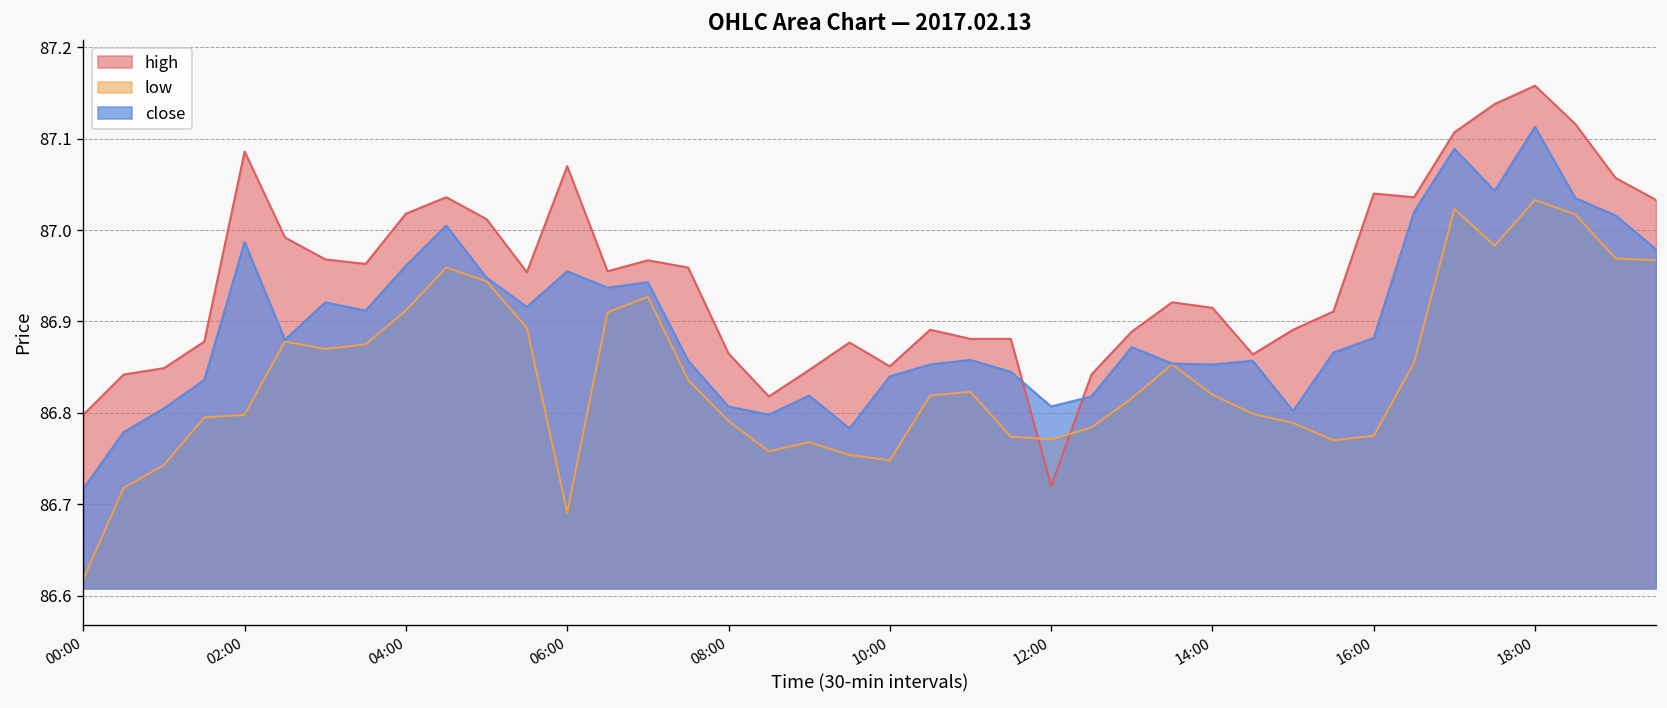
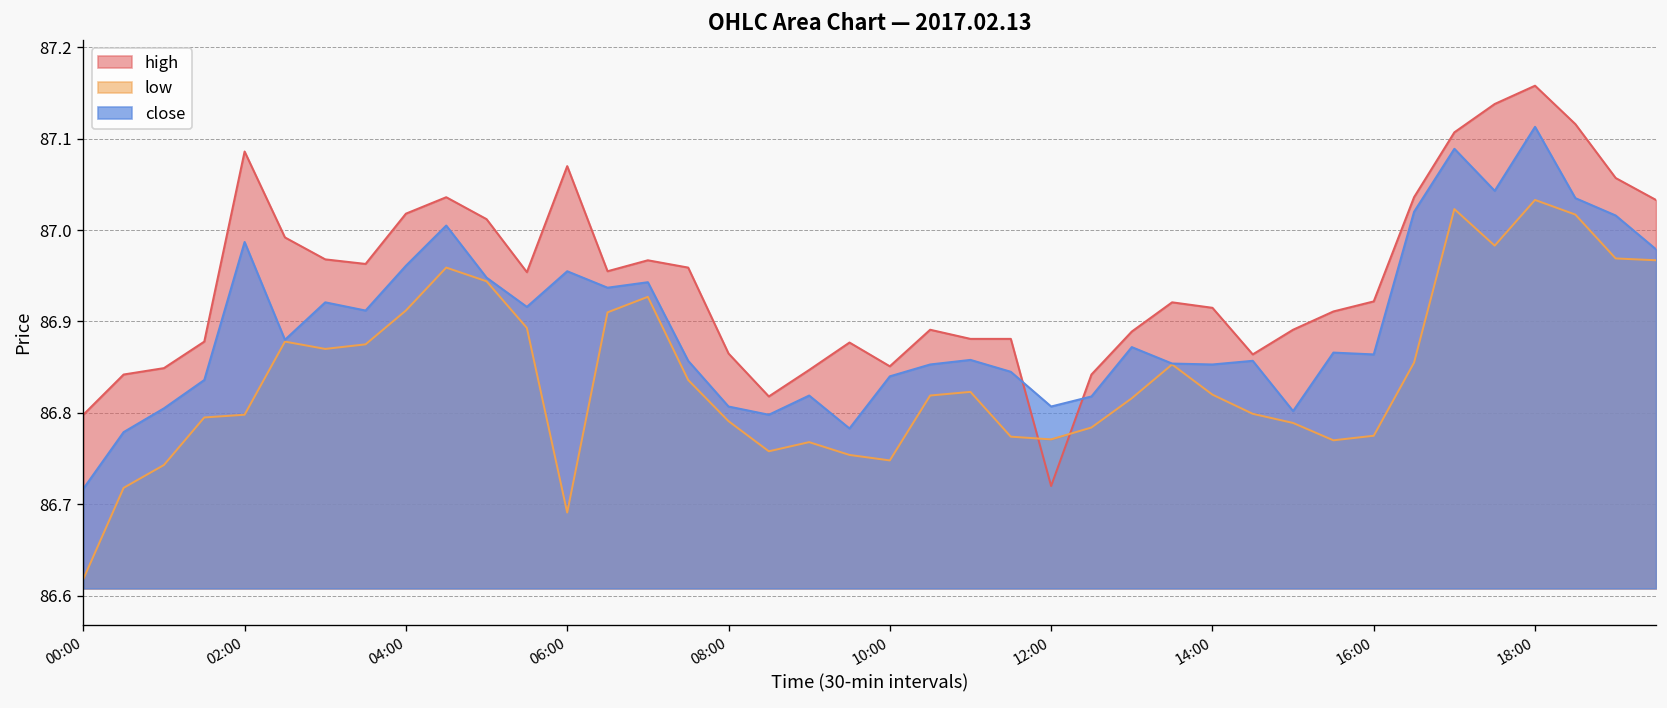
  {
    "high": {
      "00:00": 86.80,
      "02:00": 87.09,
      "04:00": 87.02,
      "06:00": 87.07,
      "08:00": 86.87,
      "10:00": 86.85,
      "12:00": 86.72,
      "14:00": 86.92,
-     "16:00": 87.04,
+     "16:00": 86.92,
      "18:00": 87.16
    },
    "low": {
      "00:00": 86.62,
      "02:00": 86.80,
      "04:00": 86.91,
      "06:00": 86.69,
      "08:00": 86.79,
      "10:00": 86.75,
      "12:00": 86.77,
      "14:00": 86.82,
      "16:00": 86.78,
      "18:00": 87.03
    },
    "close": {
      "00:00": 86.72,
      "02:00": 86.99,
      "04:00": 86.96,
      "06:00": 86.96,
      "08:00": 86.81,
      "10:00": 86.84,
      "12:00": 86.81,
      "14:00": 86.85,
-     "16:00": 86.88,
+     "16:00": 86.86,
      "18:00": 87.11
    }
  }
